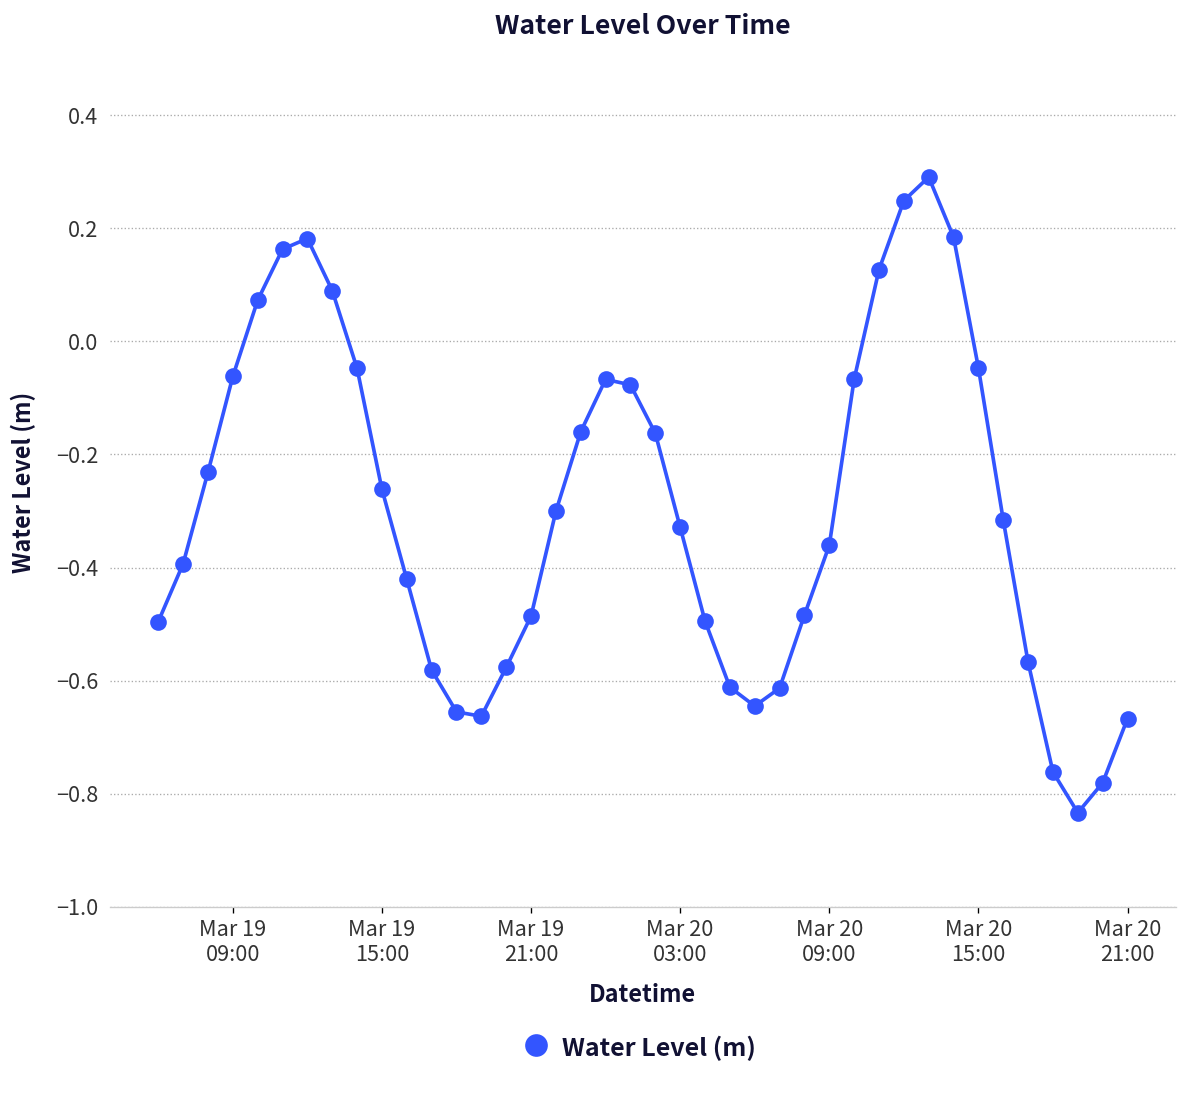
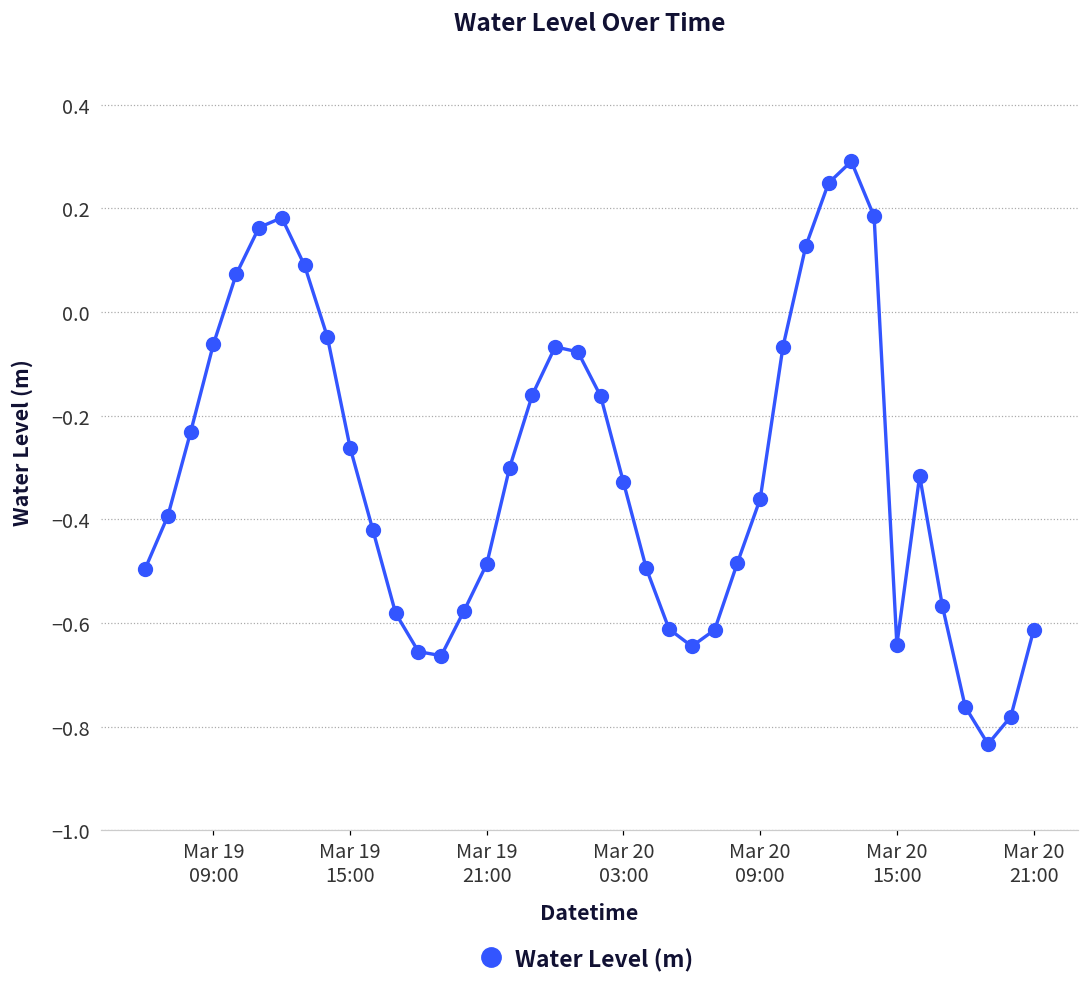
  {
    "Mar 19 09:00": -0.06,
    "Mar 19 15:00": -0.26,
    "Mar 19 21:00": -0.49,
    "Mar 20 03:00": -0.33,
    "Mar 20 09:00": -0.36,
-   "Mar 20 15:00": -0.05,
-   "Mar 20 21:00": -0.67
+   "Mar 20 15:00": -0.64,
+   "Mar 20 21:00": -0.61
  }
